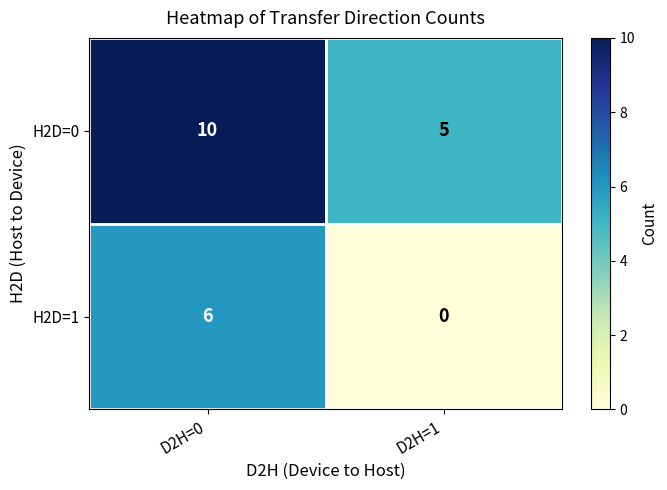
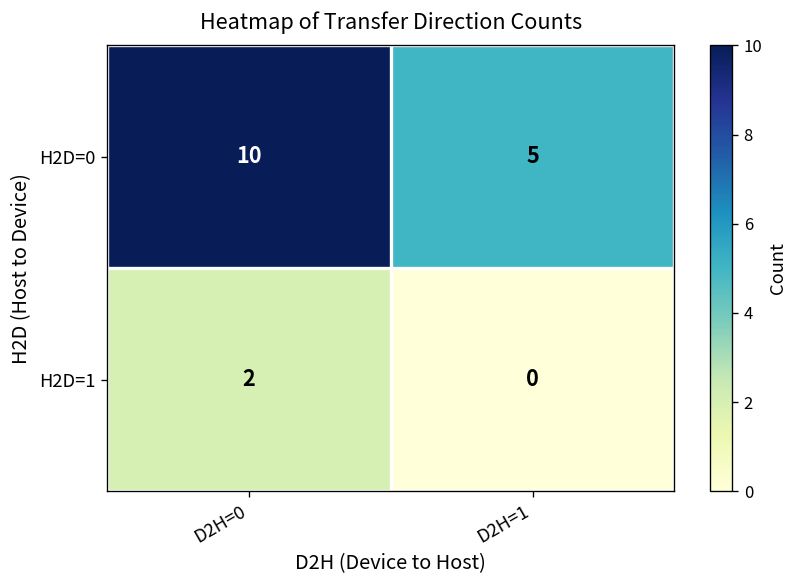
  {
    "H2D=0": {
      "D2H=0": 10,
      "D2H=1": 5
    },
    "H2D=1": {
-     "D2H=0": 6,
+     "D2H=0": 2,
      "D2H=1": 0
    }
  }
